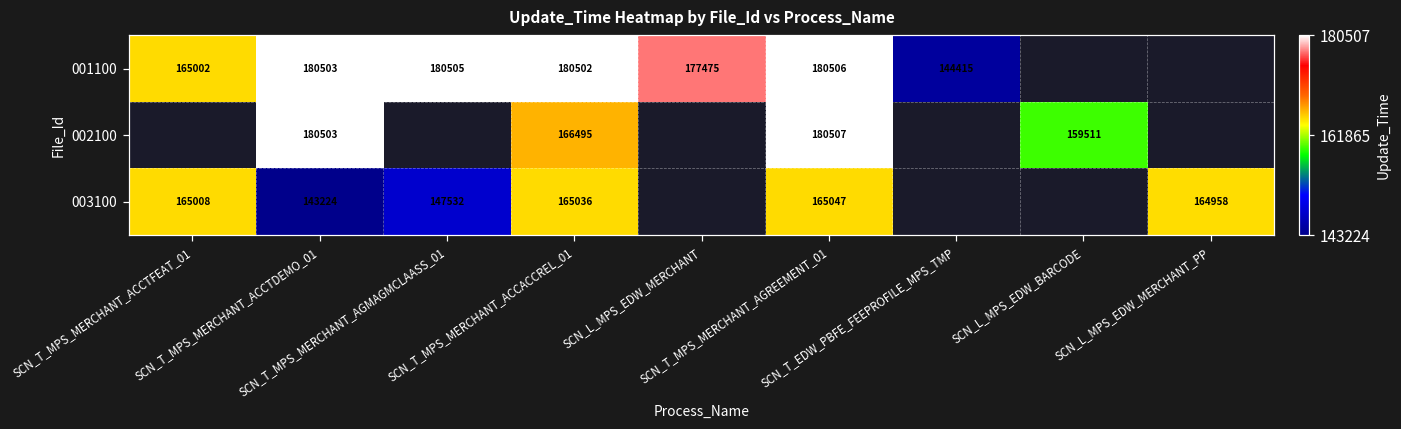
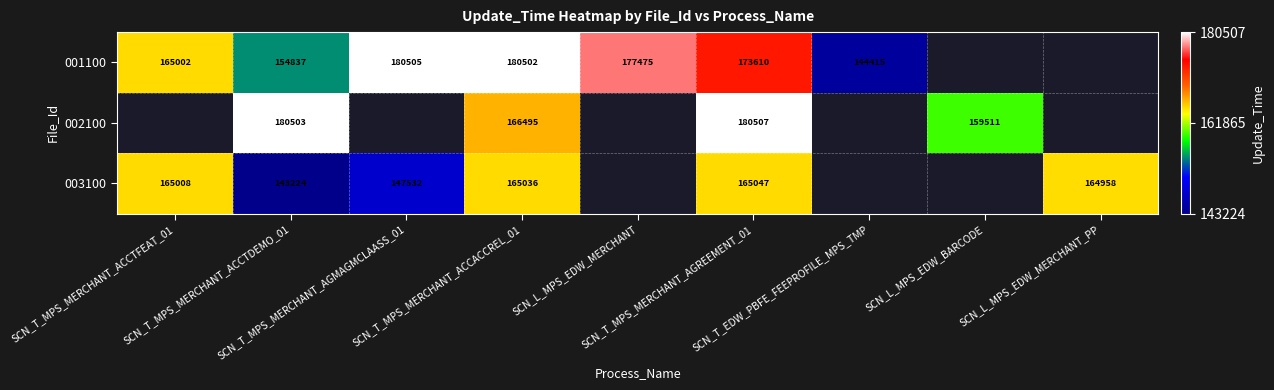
  {
    "001100": {
      "SCN_T_MPS_MERCHANT_ACCTFEAT_01": 165002,
-     "SCN_T_MPS_MERCHANT_ACCTDEMO_01": 180503,
+     "SCN_T_MPS_MERCHANT_ACCTDEMO_01": 154837,
      "SCN_T_MPS_MERCHANT_AGMAGMCLAASS_01": 180505,
      "SCN_T_MPS_MERCHANT_ACCACCREL_01": 180502,
      "SCN_L_MPS_EDW_MERCHANT": 177475,
-     "SCN_T_MPS_MERCHANT_AGREEMENT_01": 180506,
+     "SCN_T_MPS_MERCHANT_AGREEMENT_01": 173610,
      "SCN_T_EDW_PBFE_FEEPROFILE_MPS_TMP": 144415
    },
    "002100": {
      "SCN_T_MPS_MERCHANT_ACCTDEMO_01": 180503,
      "SCN_T_MPS_MERCHANT_ACCACCREL_01": 166495,
      "SCN_T_MPS_MERCHANT_AGREEMENT_01": 180507,
      "SCN_L_MPS_EDW_BARCODE": 159511
    },
    "003100": {
      "SCN_T_MPS_MERCHANT_ACCTFEAT_01": 165008,
      "SCN_T_MPS_MERCHANT_ACCTDEMO_01": 143224,
      "SCN_T_MPS_MERCHANT_AGMAGMCLAASS_01": 147532,
      "SCN_T_MPS_MERCHANT_ACCACCREL_01": 165036,
      "SCN_T_MPS_MERCHANT_AGREEMENT_01": 165047,
      "SCN_L_MPS_EDW_MERCHANT_PP": 164958
    }
  }
